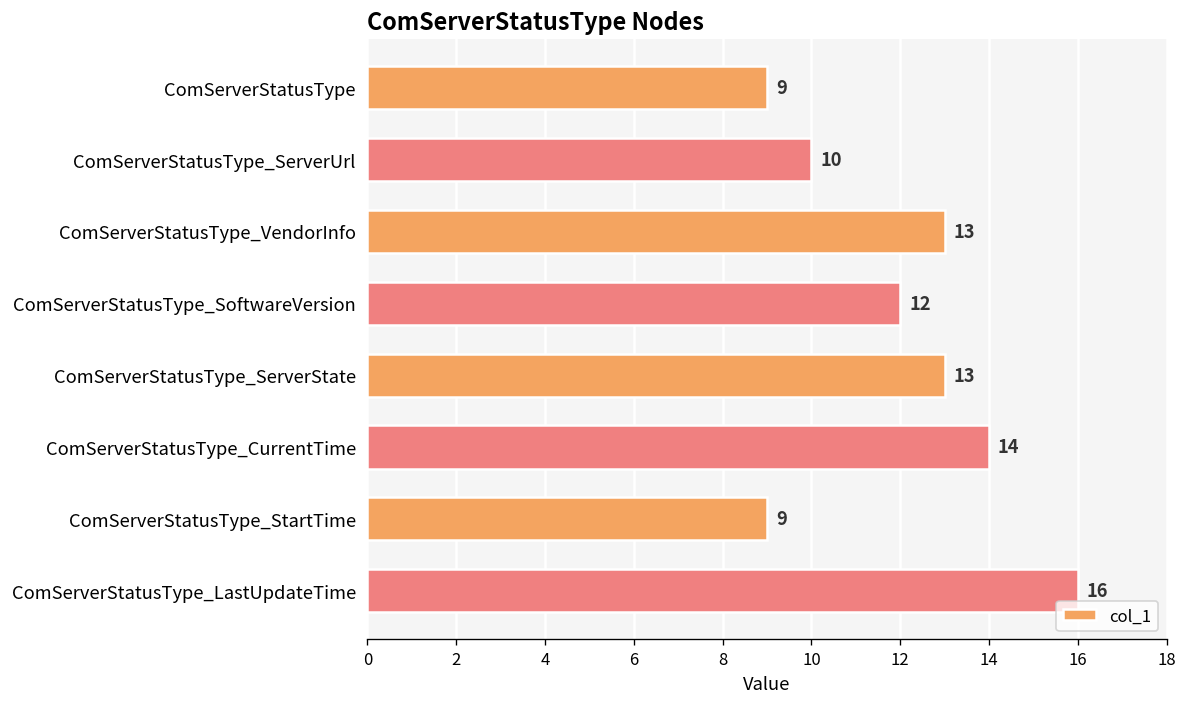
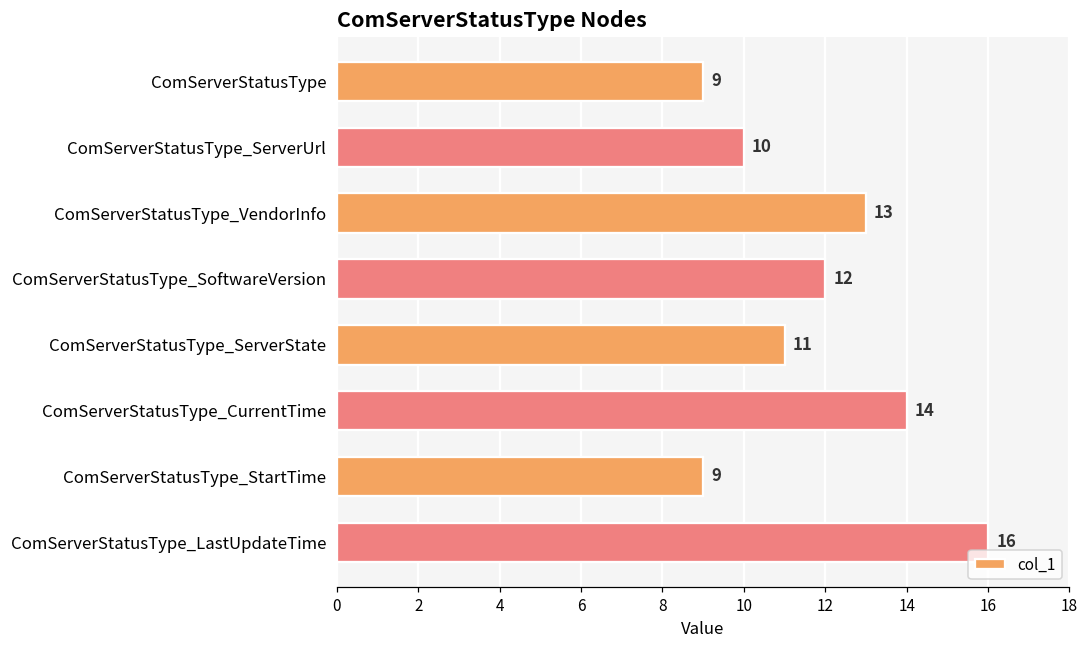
  {
    "ComServerStatusType": 9,
    "ComServerStatusType_ServerUrl": 10,
    "ComServerStatusType_VendorInfo": 13,
    "ComServerStatusType_SoftwareVersion": 12,
-   "ComServerStatusType_ServerState": 13,
+   "ComServerStatusType_ServerState": 11,
    "ComServerStatusType_CurrentTime": 14,
    "ComServerStatusType_StartTime": 9,
    "ComServerStatusType_LastUpdateTime": 16
  }
